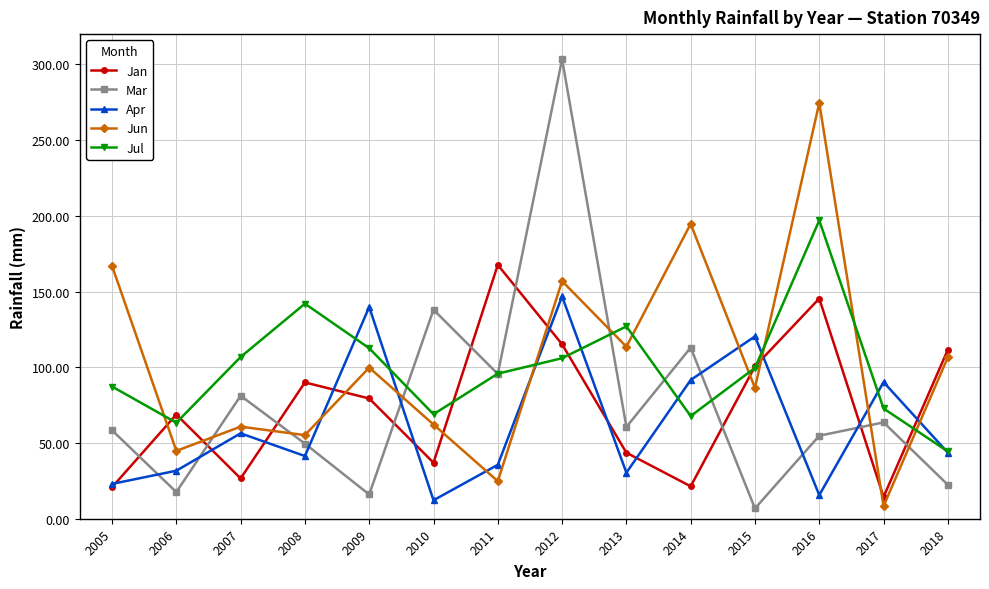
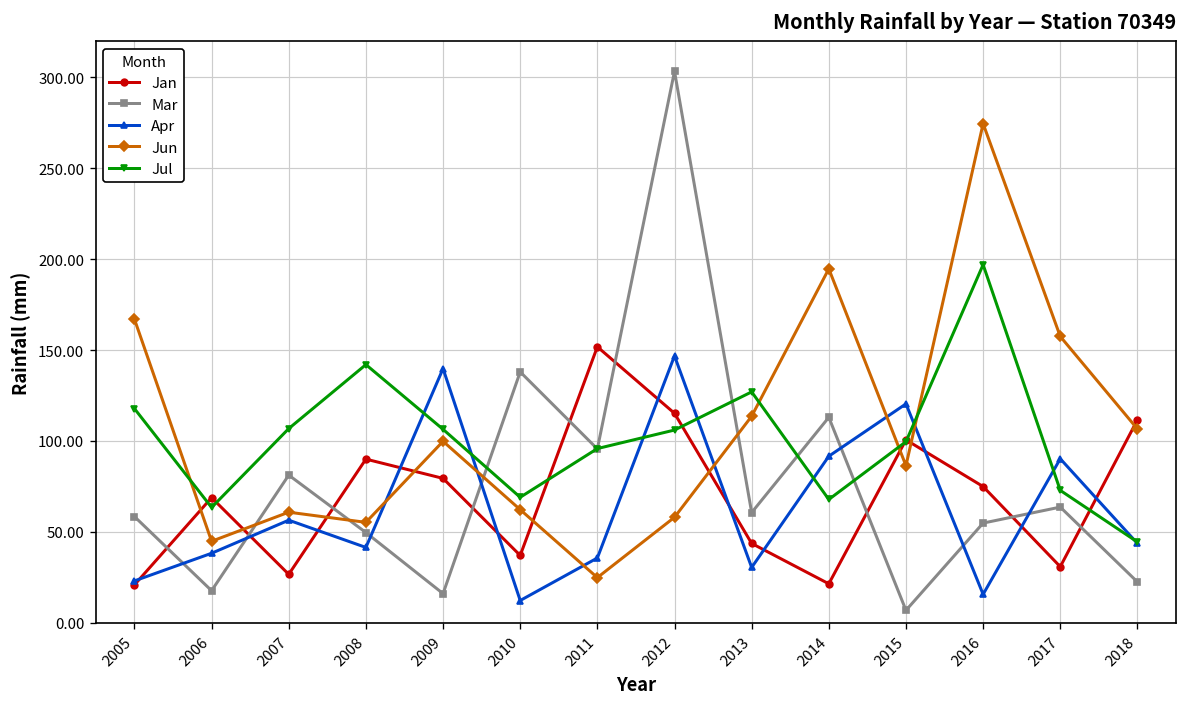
  {
    "Jan": {
      "2005": 21,
      "2006": 69,
      "2007": 27,
      "2008": 90,
      "2009": 79,
      "2010": 37,
-     "2011": 168,
+     "2011": 152,
      "2012": 115,
      "2013": 44,
      "2014": 21,
-     "2016": 145,
-     "2017": 14,
+     "2016": 75,
+     "2017": 31,
      "2018": 112
    },
    "Mar": {
      "2005": 58,
      "2006": 18,
      "2007": 81,
      "2008": 50,
      "2009": 16,
      "2010": 138,
      "2012": 303,
      "2013": 61,
      "2014": 113,
      "2015": 7,
      "2016": 55,
      "2017": 64,
      "2018": 22
    },
    "Apr": {
      "2005": 23,
-     "2006": 32,
+     "2006": 38,
      "2007": 56,
      "2008": 41,
      "2009": 140,
      "2010": 12,
      "2011": 36,
      "2012": 147,
      "2013": 30,
      "2014": 92,
      "2015": 120,
      "2016": 16,
      "2017": 90
    },
    "Jun": {
      "2005": 167,
      "2006": 45,
      "2007": 61,
      "2008": 55,
      "2009": 100,
      "2010": 62,
      "2011": 25,
-     "2012": 157,
+     "2012": 58,
      "2013": 114,
      "2014": 195,
      "2015": 86,
      "2016": 275,
-     "2017": 8,
+     "2017": 158,
      "2018": 107
    },
    "Jul": {
-     "2005": 87,
+     "2005": 118,
      "2006": 63,
      "2007": 107,
      "2008": 142,
-     "2009": 113,
+     "2009": 106,
      "2010": 69,
      "2012": 106,
      "2013": 127,
      "2014": 68,
      "2016": 197,
      "2017": 73
    }
  }
